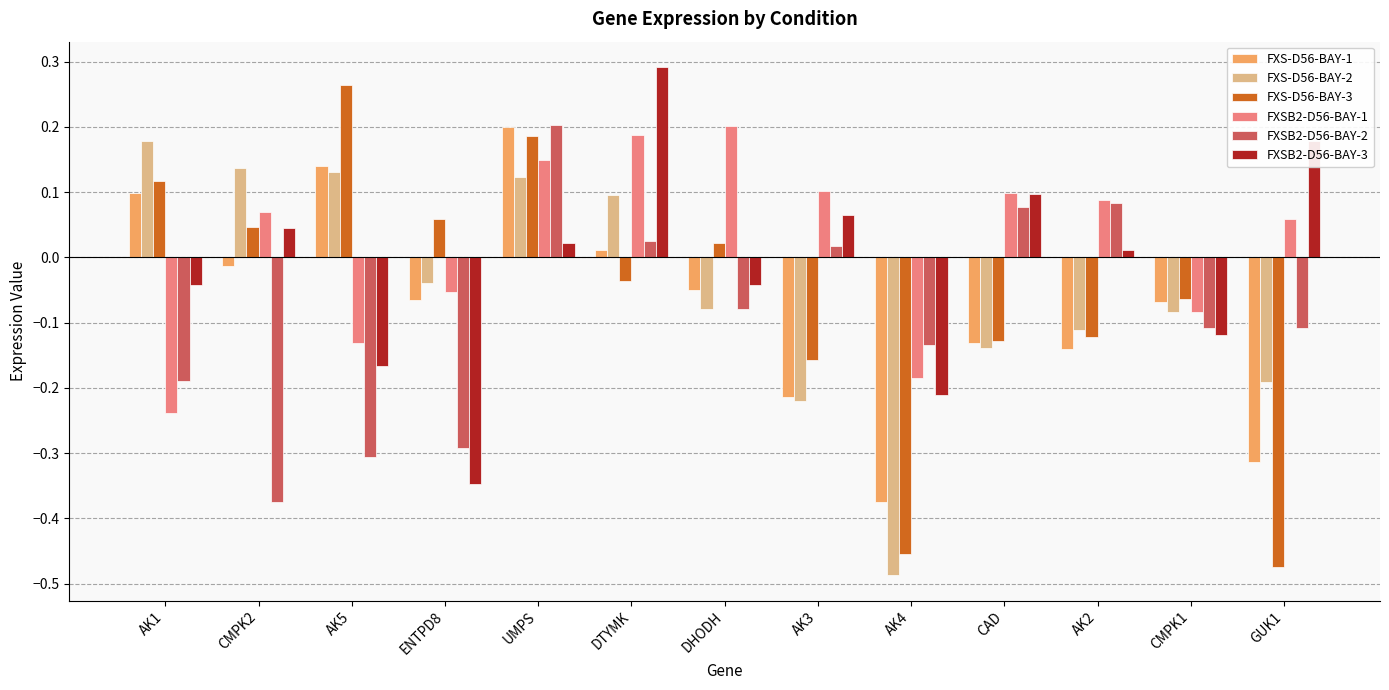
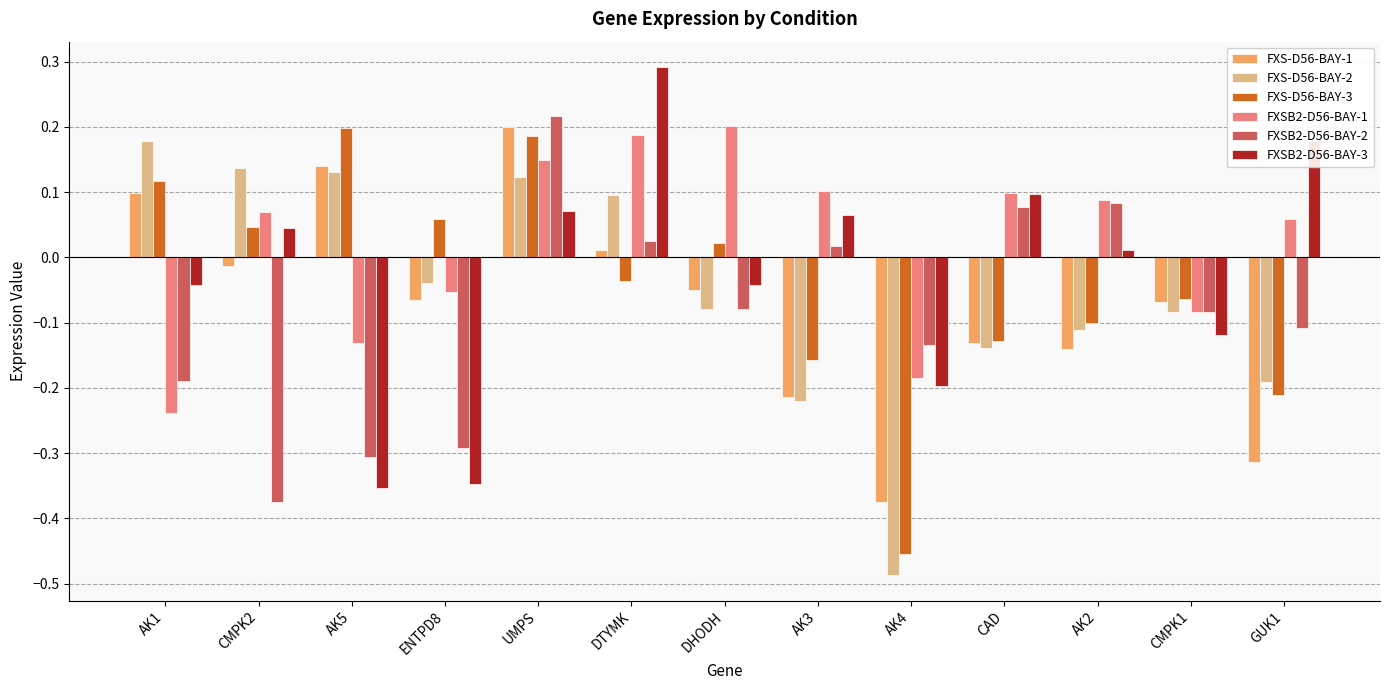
  {
    "FXS-D56-BAY-3": {
      "AK1": 0.12,
      "CMPK2": 0.05,
-     "AK5": 0.26,
+     "AK5": 0.20,
      "ENTPD8": 0.06,
      "UMPS": 0.19,
      "DTYMK": -0.04,
      "DHODH": 0.02,
      "AK3": -0.16,
      "AK4": -0.45,
      "CAD": -0.13,
-     "AK2": -0.12,
+     "AK2": -0.10,
      "CMPK1": -0.06,
-     "GUK1": -0.47
+     "GUK1": -0.21
    },
    "FXSB2-D56-BAY-2": {
      "AK1": -0.19,
      "CMPK2": -0.38,
      "AK5": -0.31,
      "ENTPD8": -0.29,
-     "UMPS": 0.20,
+     "UMPS": 0.22,
      "DTYMK": 0.03,
      "DHODH": -0.08,
      "AK3": 0.02,
      "AK4": -0.13,
      "CAD": 0.08,
      "AK2": 0.08,
-     "CMPK1": -0.11,
+     "CMPK1": -0.08,
      "GUK1": -0.11
    },
    "FXSB2-D56-BAY-3": {
      "AK1": -0.04,
      "CMPK2": 0.05,
-     "AK5": -0.17,
+     "AK5": -0.35,
      "ENTPD8": -0.35,
-     "UMPS": 0.02,
+     "UMPS": 0.07,
      "DTYMK": 0.29,
      "DHODH": -0.04,
      "AK3": 0.06,
-     "AK4": -0.21,
+     "AK4": -0.20,
      "CAD": 0.10,
      "AK2": 0.01,
      "CMPK1": -0.12
    }
  }
